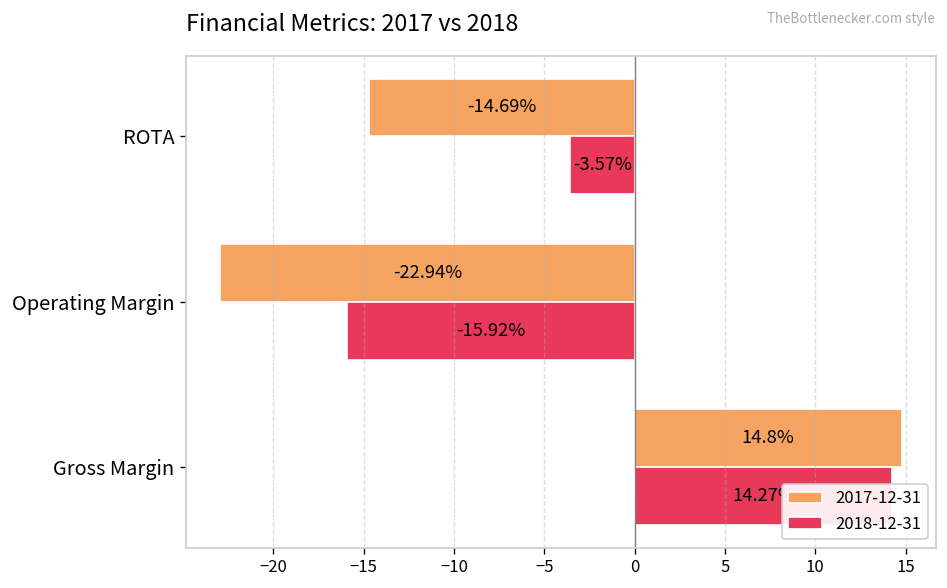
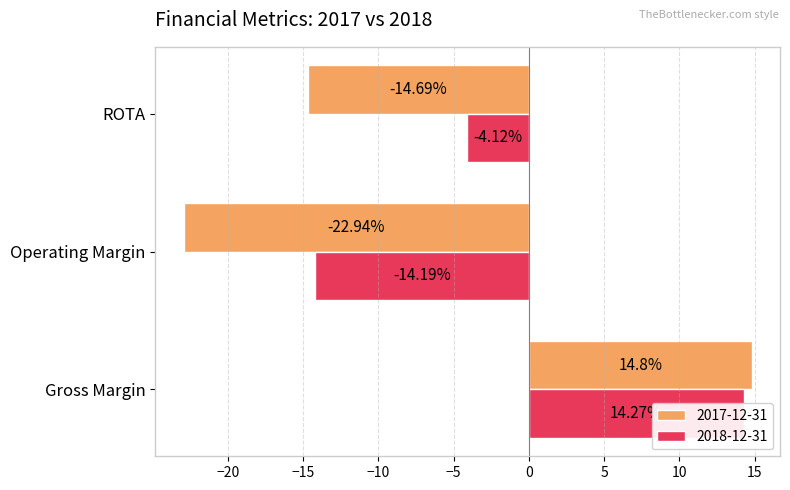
  {
    "2017-12-31": {
      "ROTA": "-14.69%",
      "Operating Margin": "-22.94%",
      "Gross Margin": "14.8%"
    },
    "2018-12-31": {
-     "ROTA": "-3.57%",
-     "Operating Margin": "-15.92%"
+     "ROTA": "-4.12%",
+     "Operating Margin": "-14.19%"
    }
  }
